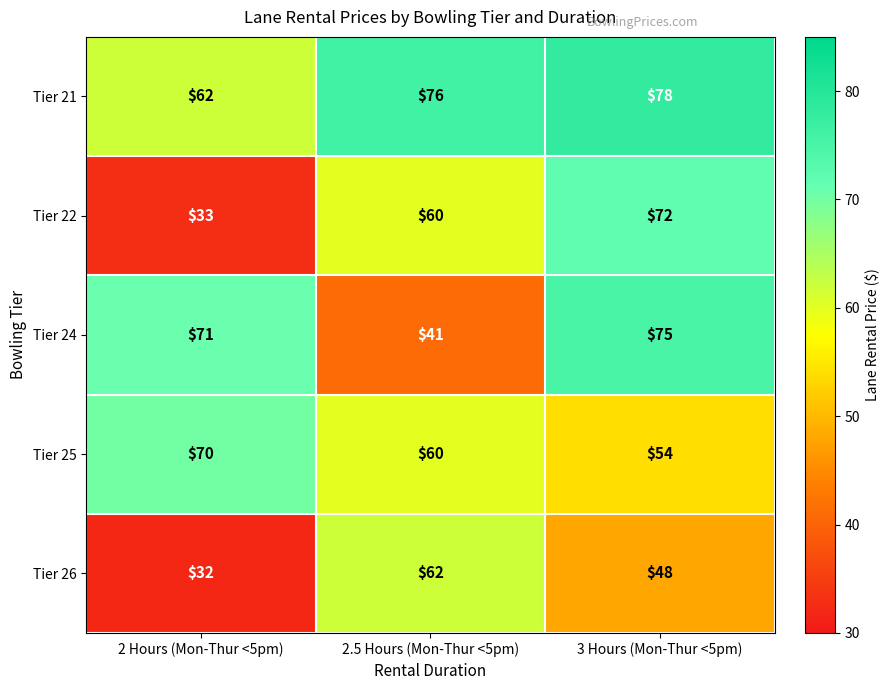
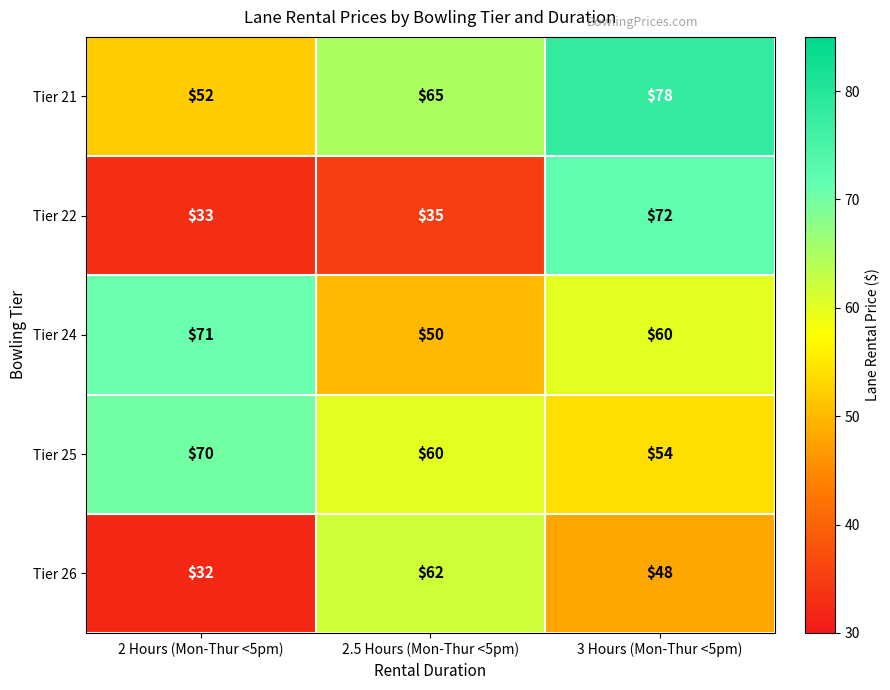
  {
    "Tier 21": {
-     "2 Hours (Mon-Thur <5pm)": "$62",
-     "2.5 Hours (Mon-Thur <5pm)": "$76",
+     "2 Hours (Mon-Thur <5pm)": "$52",
+     "2.5 Hours (Mon-Thur <5pm)": "$65",
      "3 Hours (Mon-Thur <5pm)": "$78"
    },
    "Tier 22": {
      "2 Hours (Mon-Thur <5pm)": "$33",
-     "2.5 Hours (Mon-Thur <5pm)": "$60",
+     "2.5 Hours (Mon-Thur <5pm)": "$35",
      "3 Hours (Mon-Thur <5pm)": "$72"
    },
    "Tier 24": {
      "2 Hours (Mon-Thur <5pm)": "$71",
-     "2.5 Hours (Mon-Thur <5pm)": "$41",
-     "3 Hours (Mon-Thur <5pm)": "$75"
+     "2.5 Hours (Mon-Thur <5pm)": "$50",
+     "3 Hours (Mon-Thur <5pm)": "$60"
    },
    "Tier 25": {
      "2 Hours (Mon-Thur <5pm)": "$70",
      "2.5 Hours (Mon-Thur <5pm)": "$60",
      "3 Hours (Mon-Thur <5pm)": "$54"
    },
    "Tier 26": {
      "2 Hours (Mon-Thur <5pm)": "$32",
      "2.5 Hours (Mon-Thur <5pm)": "$62",
      "3 Hours (Mon-Thur <5pm)": "$48"
    }
  }
